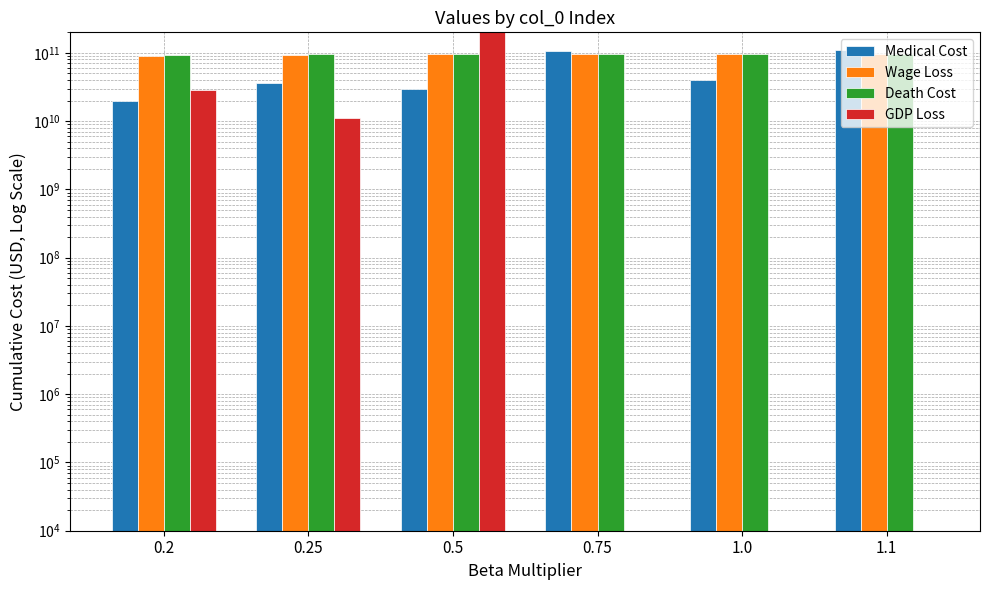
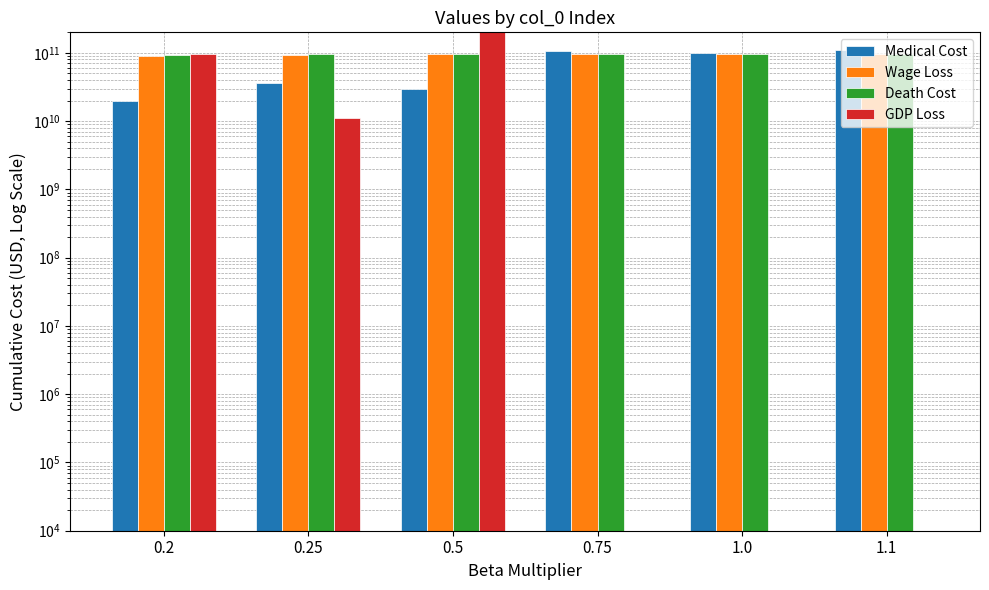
  {
    "Medical Cost": {
      "0.2": 20000000000,
      "0.25": 40000000000,
      "0.5": 30000000000,
      "0.75": 110000000000,
-     "1.0": 40000000000
+     "1.0": 100000000000
    },
    "Wage Loss": {
      "0.2": 90000000000,
      "0.25": 90000000000,
      "0.5": 100000000000,
      "0.75": 100000000000,
      "1.0": 100000000000
    },
    "Death Cost": {
      "0.2": 90000000000,
      "0.25": 100000000000,
      "0.5": 100000000000,
      "0.75": 100000000000,
      "1.0": 100000000000
    },
    "GDP Loss": {
-     "0.2": 29000000000,
+     "0.2": 100000000000,
      "0.25": 11000000000,
      "0.75": 10000,
      "1.0": 10000,
      "1.1": 10000
    }
  }
